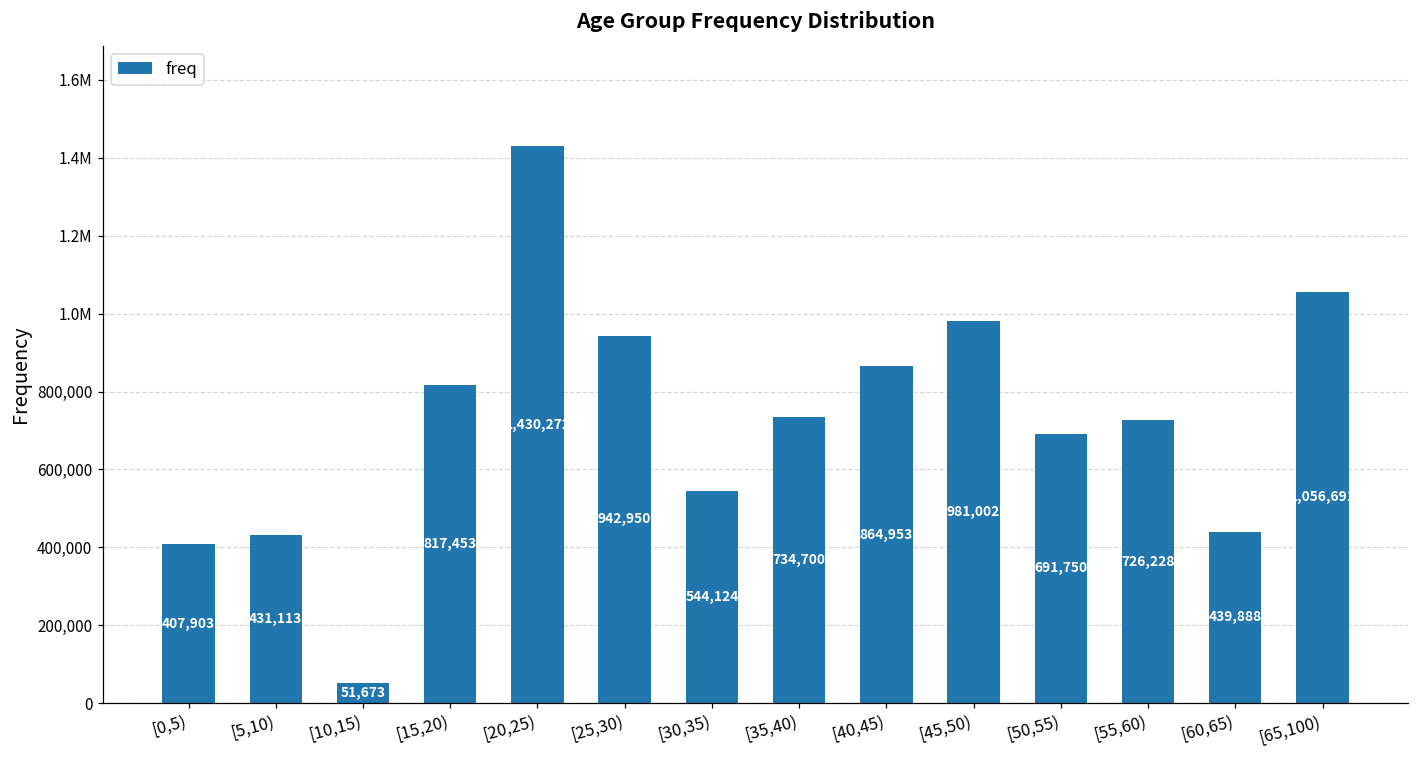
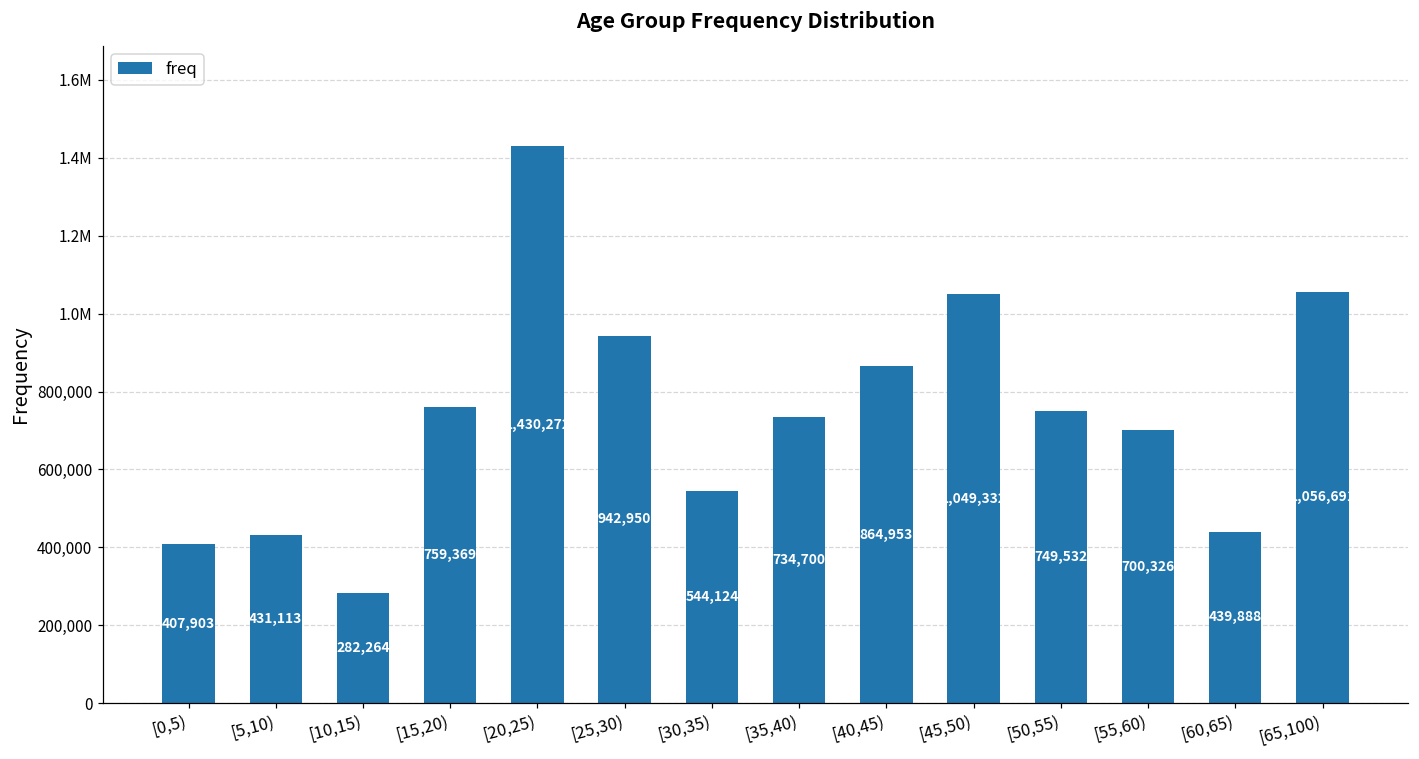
  {
    "[0,5)": "407,903",
    "[5,10)": "431,113",
-   "[10,15)": "51,673",
-   "[15,20)": "817,453",
+   "[10,15)": "282,264",
+   "[15,20)": "759,369",
    "[20,25)": "1,430,272",
    "[25,30)": "942,950",
    "[30,35)": "544,124",
    "[35,40)": "734,700",
    "[40,45)": "864,953",
-   "[45,50)": "981,002",
-   "[50,55)": "691,750",
-   "[55,60)": "726,228",
+   "[45,50)": "1,049,332",
+   "[50,55)": "749,532",
+   "[55,60)": "700,326",
    "[60,65)": "439,888",
    "[65,100)": "1,056,691"
  }
